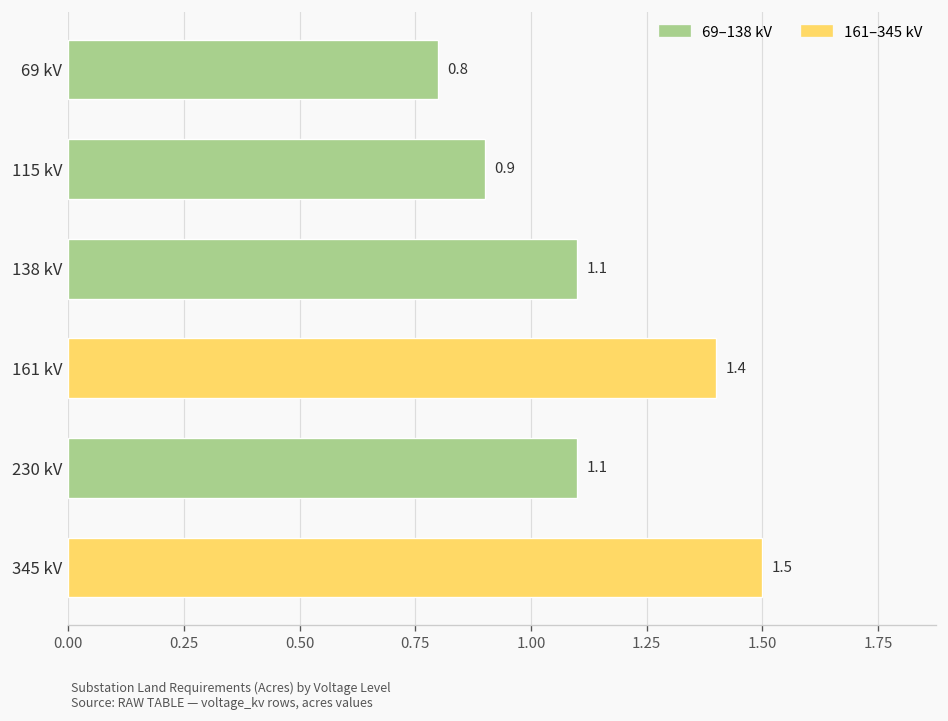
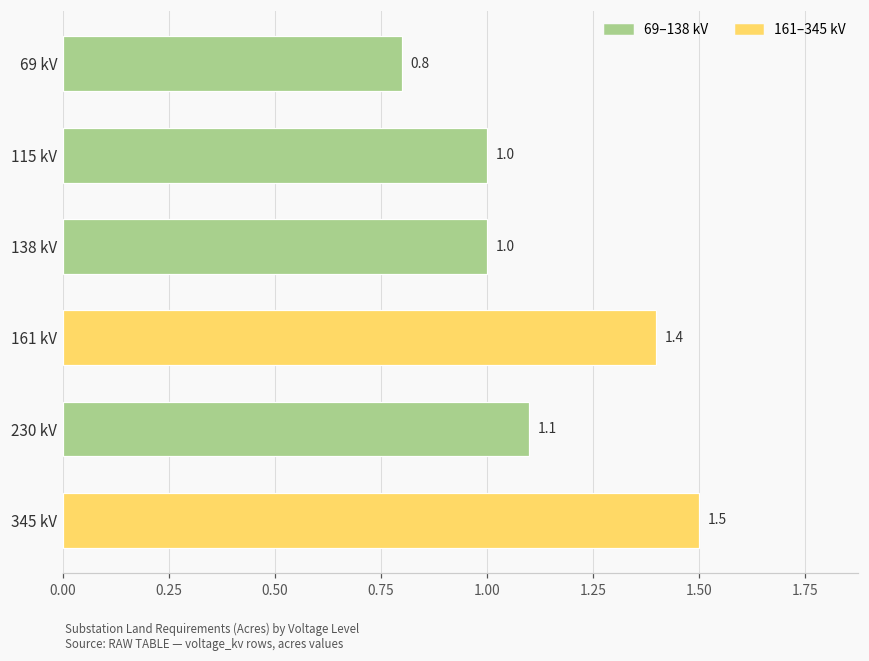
  {
    "69 kV": 0.8,
-   "115 kV": 0.9,
-   "138 kV": 1.1,
+   "115 kV": 1.0,
+   "138 kV": 1.0,
    "161 kV": 1.4,
    "230 kV": 1.1,
    "345 kV": 1.5
  }
